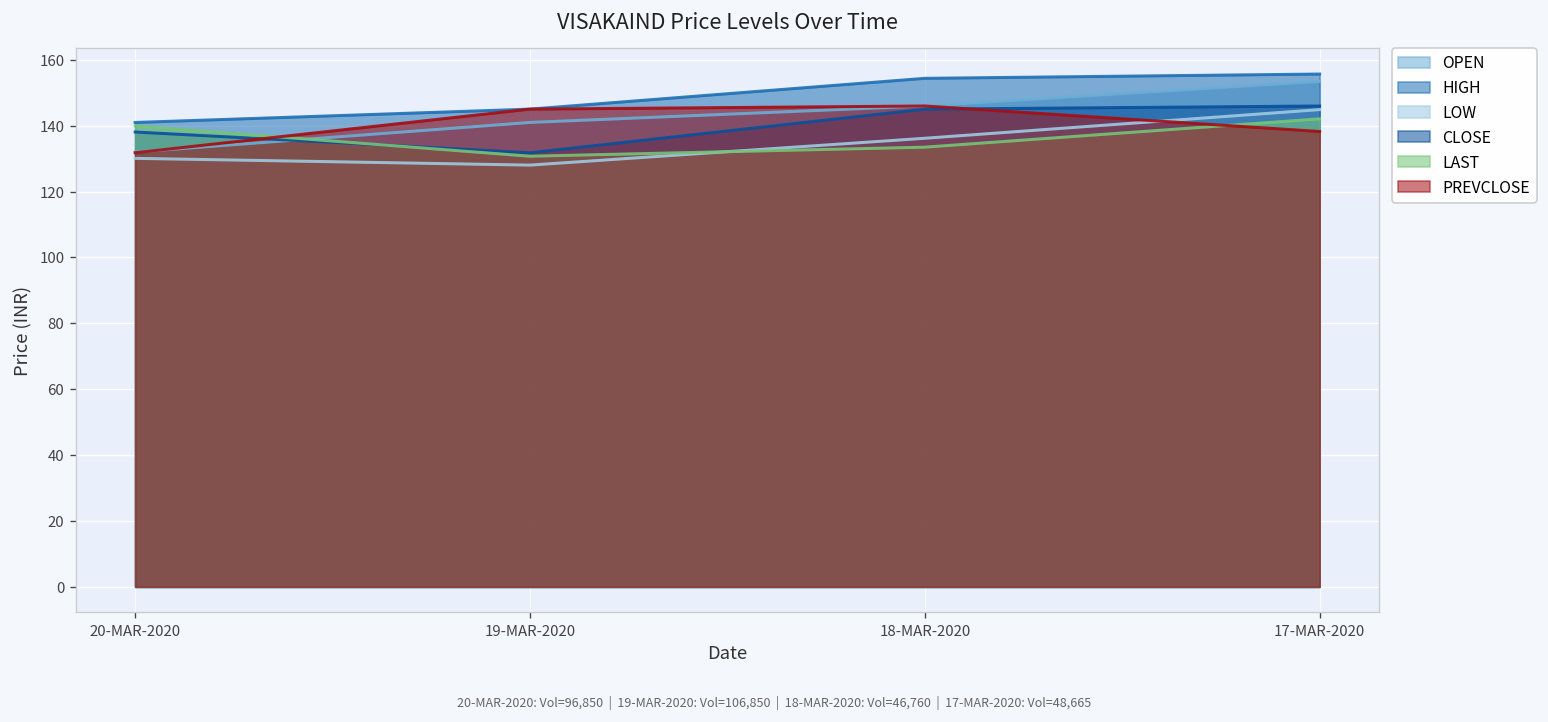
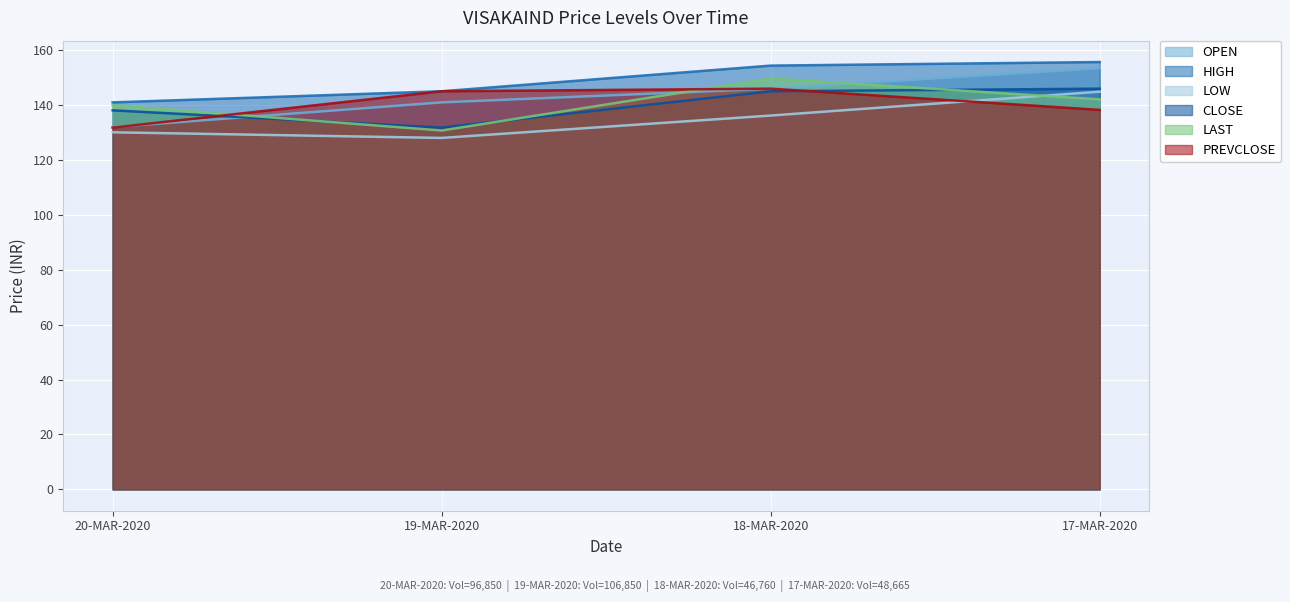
  {
    "LAST": {
      "20-MAR-2020": 140,
      "19-MAR-2020": 131,
-     "18-MAR-2020": 134,
+     "18-MAR-2020": 150,
      "17-MAR-2020": 142
    },
    "PREVCLOSE": {
      "17-MAR-2020": 138
    }
  }
